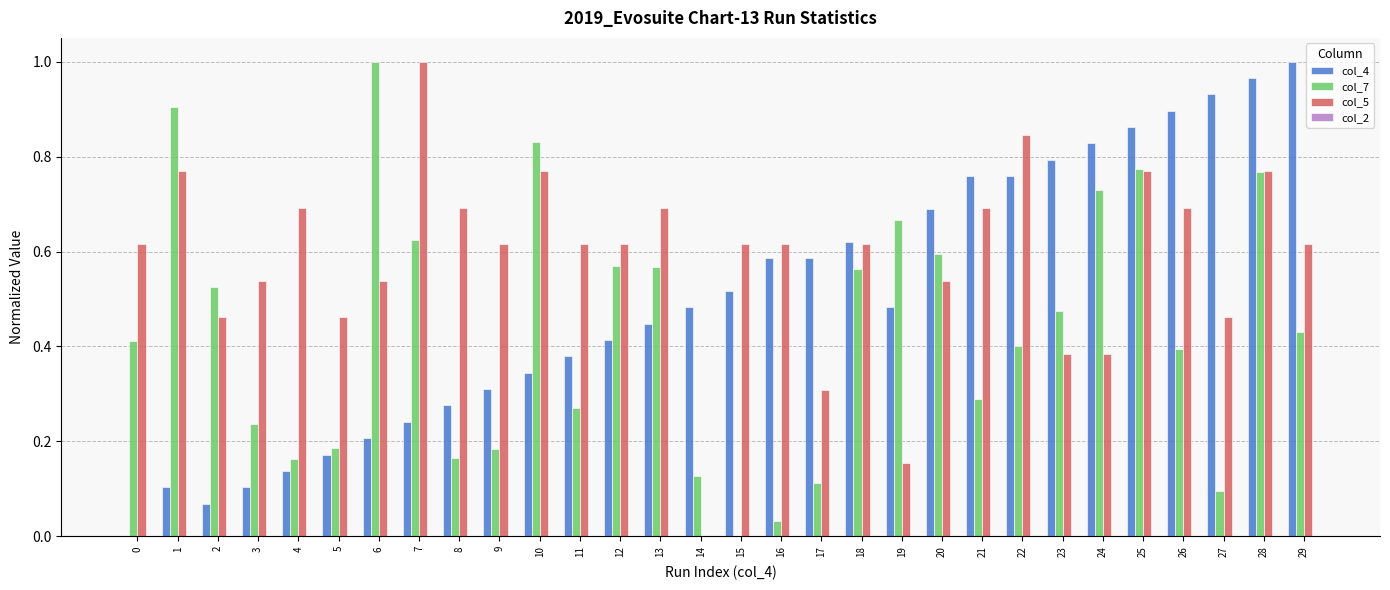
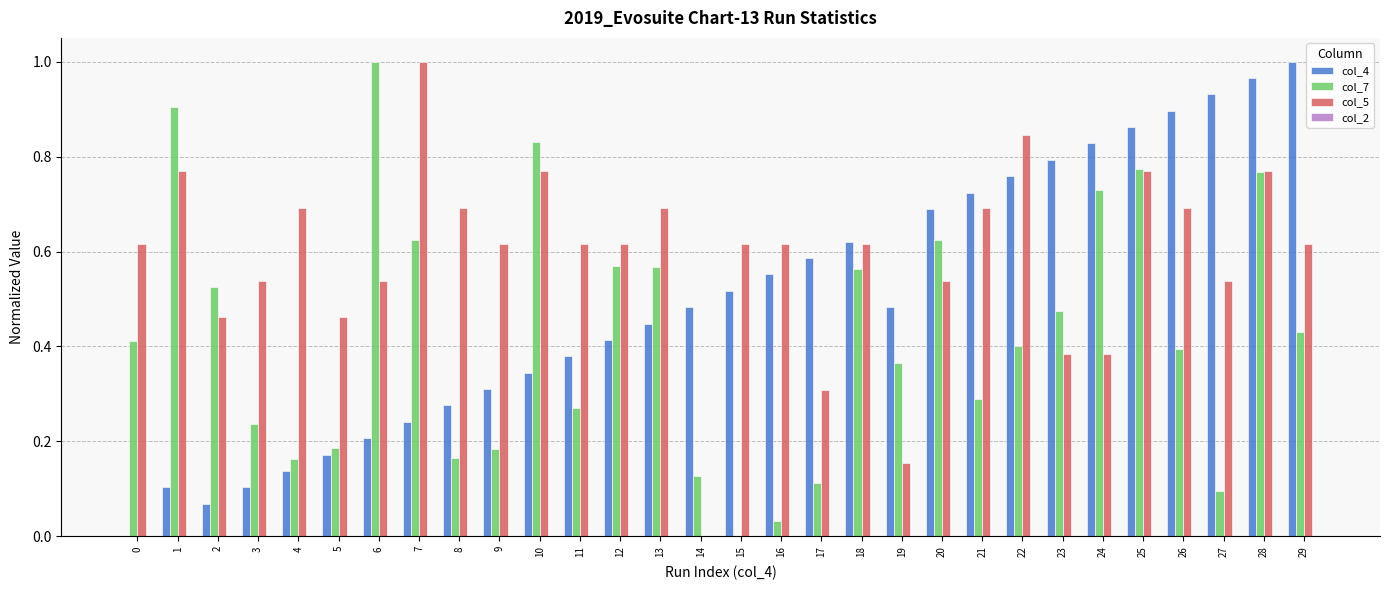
  {
    "col_4": {
      "0": 0.00,
      "1": 0.10,
      "2": 0.07,
      "3": 0.10,
      "4": 0.14,
      "5": 0.17,
      "6": 0.21,
      "7": 0.24,
      "8": 0.28,
      "9": 0.31,
      "10": 0.34,
      "11": 0.38,
      "12": 0.41,
      "13": 0.45,
      "14": 0.48,
      "15": 0.52,
-     "16": 0.59,
+     "16": 0.55,
      "17": 0.59,
      "18": 0.62,
      "19": 0.48,
      "20": 0.69,
-     "21": 0.76,
+     "21": 0.72,
      "22": 0.76,
      "23": 0.79,
      "24": 0.83,
      "25": 0.86,
      "26": 0.90,
      "27": 0.93,
      "28": 0.97,
      "29": 1.00
    },
    "col_7": {
      "0": 0.41,
      "1": 0.90,
      "2": 0.52,
      "3": 0.24,
      "4": 0.16,
      "5": 0.19,
      "6": 1.00,
      "7": 0.62,
      "8": 0.17,
      "9": 0.18,
      "10": 0.83,
      "11": 0.27,
      "12": 0.57,
      "13": 0.57,
      "14": 0.13,
      "15": 0.00,
      "16": 0.03,
      "17": 0.11,
      "18": 0.56,
-     "19": 0.67,
-     "20": 0.60,
+     "19": 0.37,
+     "20": 0.62,
      "21": 0.29,
      "22": 0.40,
      "23": 0.48,
      "24": 0.73,
      "25": 0.77,
      "26": 0.39,
      "27": 0.10,
      "28": 0.77,
      "29": 0.43
    },
    "col_5": {
      "0": 0.62,
      "1": 0.77,
      "2": 0.46,
      "3": 0.54,
      "4": 0.69,
      "5": 0.46,
      "6": 0.54,
      "7": 1.00,
      "8": 0.69,
      "9": 0.62,
      "10": 0.77,
      "11": 0.62,
      "12": 0.62,
      "13": 0.69,
      "14": 0.00,
      "15": 0.62,
      "16": 0.62,
      "17": 0.31,
      "18": 0.62,
      "19": 0.15,
      "20": 0.54,
      "21": 0.69,
      "22": 0.85,
      "23": 0.38,
      "24": 0.38,
      "25": 0.77,
      "26": 0.69,
-     "27": 0.46,
+     "27": 0.54,
      "28": 0.77,
      "29": 0.62
    },
    "col_2": {
      "0": 0.00,
      "1": 0.00,
      "2": 0.00,
      "3": 0.00,
      "4": 0.00,
      "5": 0.00,
      "6": 0.00,
      "7": 0.00,
      "8": 0.00,
      "9": 0.00,
      "10": 0.00,
      "11": 0.00,
      "12": 0.00,
      "13": 0.00,
      "14": 0.00,
      "15": 0.00,
      "16": 0.00,
      "17": 0.00,
      "18": 0.00,
      "19": 0.00,
      "20": 0.00,
      "21": 0.00,
      "22": 0.00,
      "23": 0.00,
      "24": 0.00,
      "25": 0.00,
      "26": 0.00,
      "27": 0.00,
      "28": 0.00,
      "29": 0.00
    }
  }
